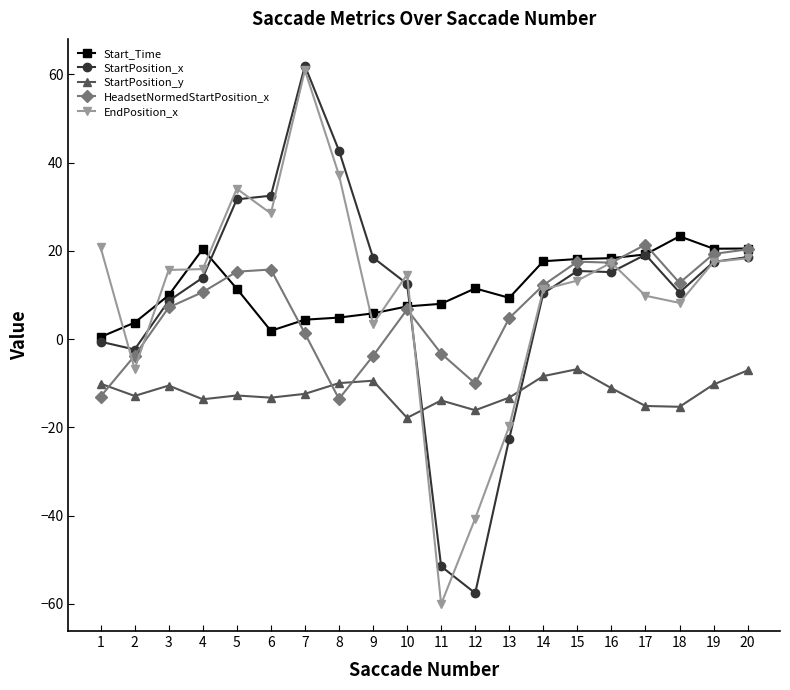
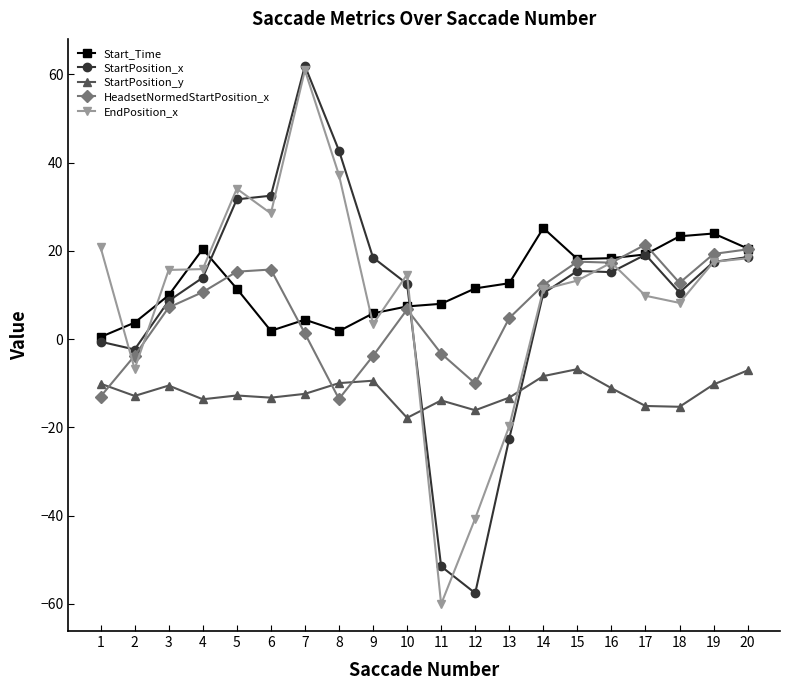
  {
    "Start_Time": {
      "1": 0,
      "2": 4,
      "3": 10,
      "4": 20,
      "5": 11,
      "6": 2,
      "7": 4,
-     "8": 5,
+     "8": 2,
      "9": 6,
      "10": 7,
      "11": 8,
      "12": 11,
-     "13": 9,
-     "14": 18,
+     "13": 13,
+     "14": 25,
      "15": 18,
      "16": 18,
      "18": 23,
-     "19": 20
+     "19": 24
    }
  }
